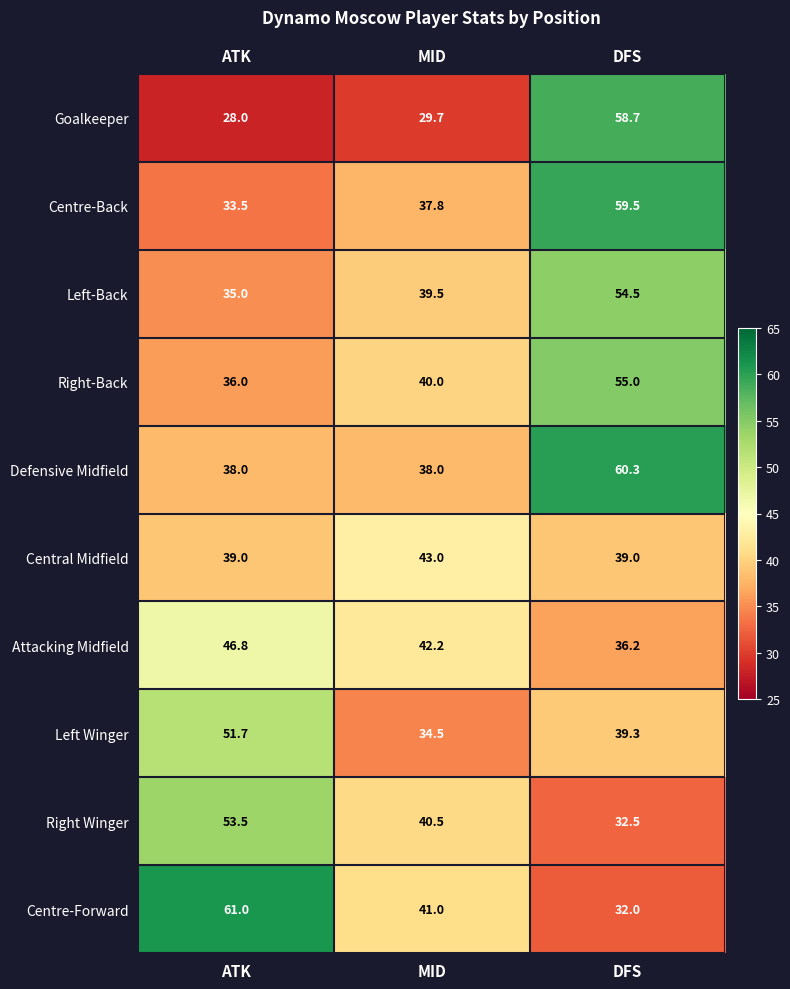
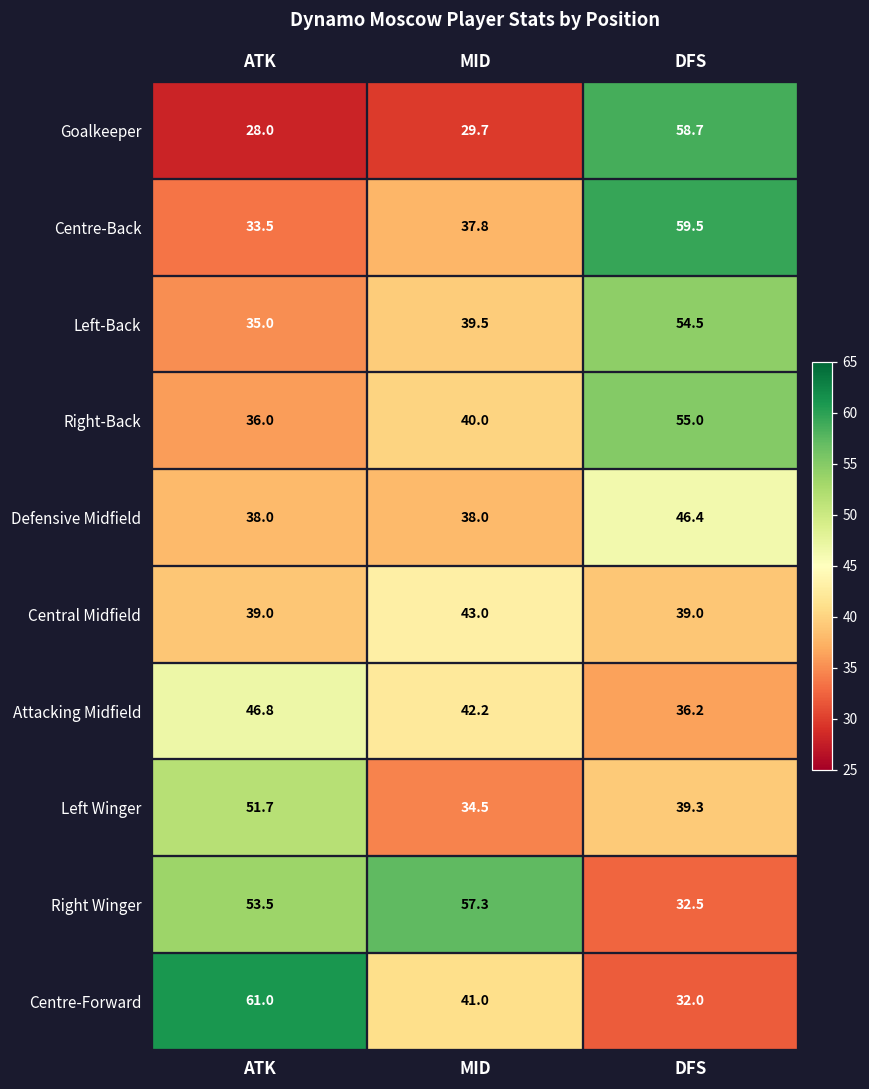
  {
    "Goalkeeper": {
      "ATK": 28.0,
      "MID": 29.7,
      "DFS": 58.7
    },
    "Centre-Back": {
      "ATK": 33.5,
      "MID": 37.8,
      "DFS": 59.5
    },
    "Left-Back": {
      "ATK": 35.0,
      "MID": 39.5,
      "DFS": 54.5
    },
    "Right-Back": {
      "ATK": 36.0,
      "MID": 40.0,
      "DFS": 55.0
    },
    "Defensive Midfield": {
      "ATK": 38.0,
      "MID": 38.0,
-     "DFS": 60.3
+     "DFS": 46.4
    },
    "Central Midfield": {
      "ATK": 39.0,
      "MID": 43.0,
      "DFS": 39.0
    },
    "Attacking Midfield": {
      "ATK": 46.8,
      "MID": 42.2,
      "DFS": 36.2
    },
    "Left Winger": {
      "ATK": 51.7,
      "MID": 34.5,
      "DFS": 39.3
    },
    "Right Winger": {
      "ATK": 53.5,
-     "MID": 40.5,
+     "MID": 57.3,
      "DFS": 32.5
    },
    "Centre-Forward": {
      "ATK": 61.0,
      "MID": 41.0,
      "DFS": 32.0
    }
  }
